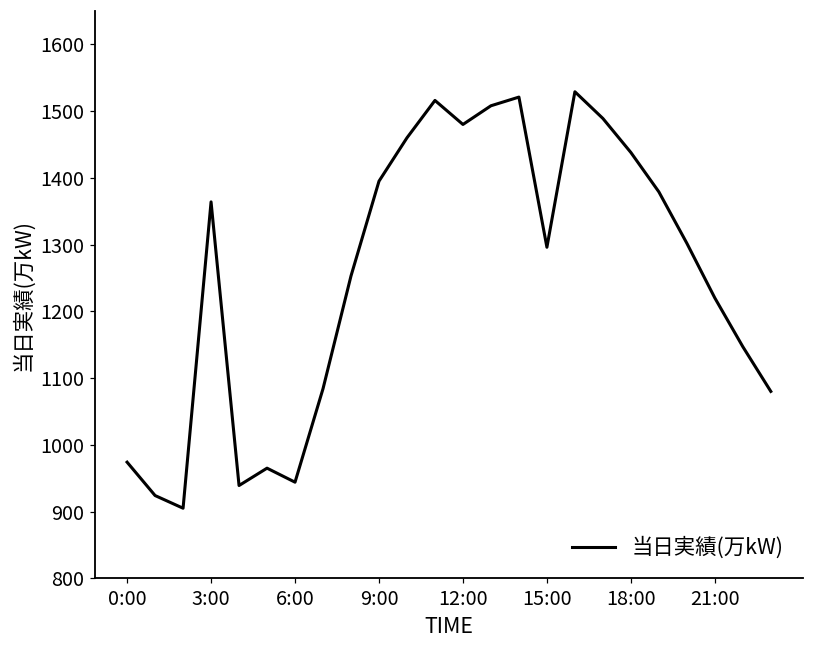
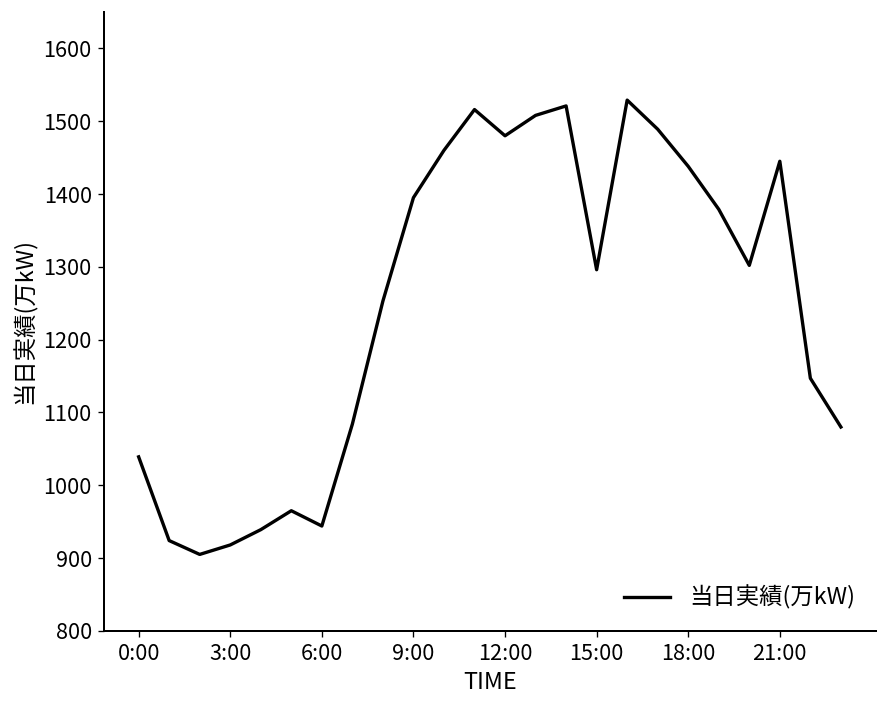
  {
-   "0:00": 970,
-   "3:00": 1360,
+   "0:00": 1040,
+   "3:00": 920,
    "6:00": 940,
    "9:00": 1400,
    "12:00": 1480,
    "15:00": 1300,
    "18:00": 1440,
-   "21:00": 1220
+   "21:00": 1450
  }
